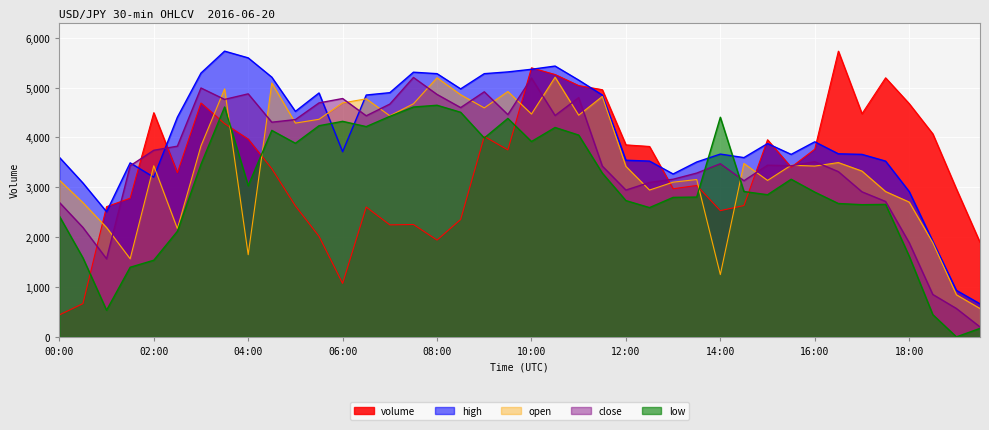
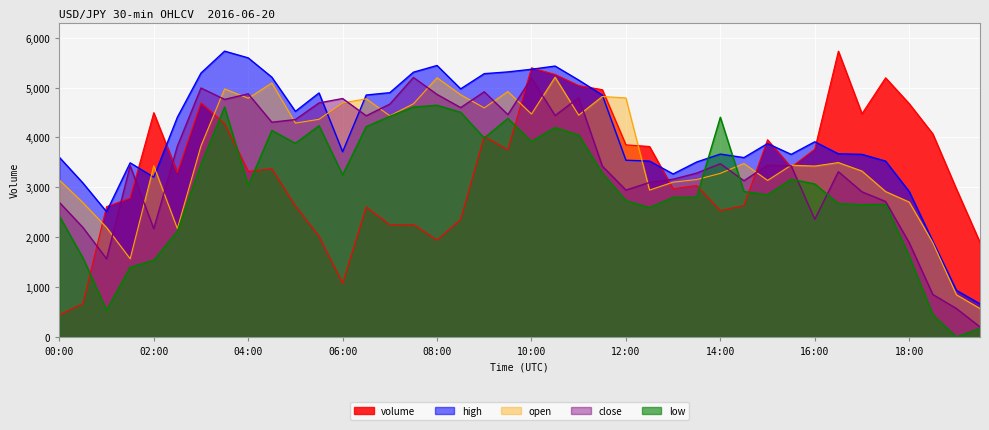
  {
    "volume": {
      "00:00": "400",
      "02:00": "4,500",
-     "04:00": "4,000",
+     "04:00": "3,300",
      "06:00": "1,100",
      "08:00": "1,900",
      "12:00": "3,900",
      "14:00": "2,500",
      "16:00": "3,800",
      "18:00": "4,700"
    },
    "high": {
      "00:00": "3,600",
      "02:00": "3,200",
      "04:00": "5,600",
      "06:00": "3,700",
-     "08:00": "5,300",
+     "08:00": "5,400",
      "12:00": "3,500",
      "14:00": "3,700",
      "16:00": "3,900",
      "18:00": "2,900"
    },
    "open": {
      "00:00": "3,100",
      "02:00": "3,400",
-     "04:00": "1,600",
+     "04:00": "4,800",
      "06:00": "4,700",
      "08:00": "5,200",
      "10:00": "4,500",
-     "12:00": "3,400",
-     "14:00": "1,200",
+     "12:00": "4,800",
+     "14:00": "3,300",
      "16:00": "3,400",
      "18:00": "2,700"
    },
    "close": {
      "00:00": "2,700",
-     "02:00": "3,700",
+     "02:00": "2,200",
      "04:00": "4,900",
      "06:00": "4,800",
      "08:00": "4,900",
      "10:00": "5,200",
      "12:00": "2,900",
      "14:00": "3,500",
-     "16:00": "3,500",
+     "16:00": "2,400",
      "18:00": "1,900"
    },
    "low": {
      "00:00": "2,400",
      "02:00": "1,500",
      "04:00": "3,000",
-     "06:00": "4,300",
+     "06:00": "3,300",
      "08:00": "4,600",
      "10:00": "3,900",
      "12:00": "2,700",
      "14:00": "4,400",
-     "16:00": "2,900",
+     "16:00": "3,100",
      "18:00": "1,600"
    }
  }
